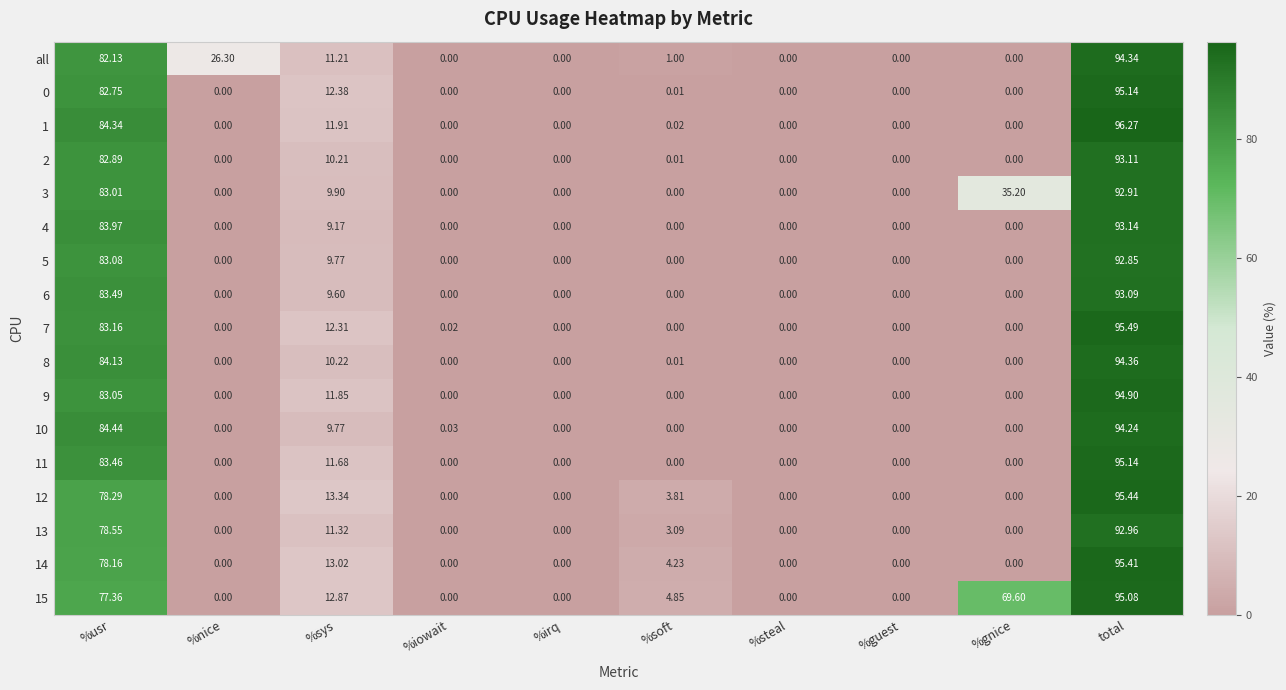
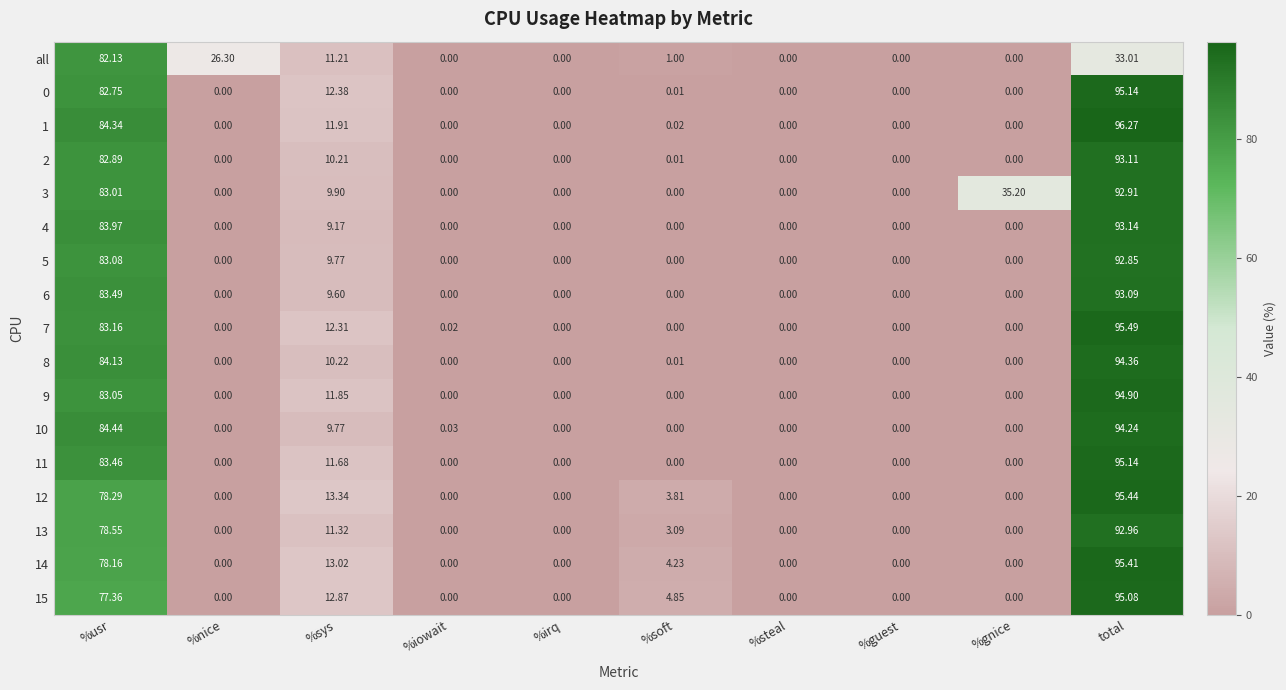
  {
    "all": {
      "%usr": 82.13,
      "%nice": 26.30,
      "%sys": 11.21,
      "%iowait": 0.00,
      "%irq": 0.00,
      "%soft": 1.00,
      "%steal": 0.00,
      "%guest": 0.00,
      "%gnice": 0.00,
-     "total": 94.34
+     "total": 33.01
    },
    "0": {
      "%usr": 82.75,
      "%nice": 0.00,
      "%sys": 12.38,
      "%iowait": 0.00,
      "%irq": 0.00,
      "%soft": 0.01,
      "%steal": 0.00,
      "%guest": 0.00,
      "%gnice": 0.00,
      "total": 95.14
    },
    "1": {
      "%usr": 84.34,
      "%nice": 0.00,
      "%sys": 11.91,
      "%iowait": 0.00,
      "%irq": 0.00,
      "%soft": 0.02,
      "%steal": 0.00,
      "%guest": 0.00,
      "%gnice": 0.00,
      "total": 96.27
    },
    "2": {
      "%usr": 82.89,
      "%nice": 0.00,
      "%sys": 10.21,
      "%iowait": 0.00,
      "%irq": 0.00,
      "%soft": 0.01,
      "%steal": 0.00,
      "%guest": 0.00,
      "%gnice": 0.00,
      "total": 93.11
    },
    "3": {
      "%usr": 83.01,
      "%nice": 0.00,
      "%sys": 9.90,
      "%iowait": 0.00,
      "%irq": 0.00,
      "%soft": 0.00,
      "%steal": 0.00,
      "%guest": 0.00,
      "%gnice": 35.20,
      "total": 92.91
    },
    "4": {
      "%usr": 83.97,
      "%nice": 0.00,
      "%sys": 9.17,
      "%iowait": 0.00,
      "%irq": 0.00,
      "%soft": 0.00,
      "%steal": 0.00,
      "%guest": 0.00,
      "%gnice": 0.00,
      "total": 93.14
    },
    "5": {
      "%usr": 83.08,
      "%nice": 0.00,
      "%sys": 9.77,
      "%iowait": 0.00,
      "%irq": 0.00,
      "%soft": 0.00,
      "%steal": 0.00,
      "%guest": 0.00,
      "%gnice": 0.00,
      "total": 92.85
    },
    "6": {
      "%usr": 83.49,
      "%nice": 0.00,
      "%sys": 9.60,
      "%iowait": 0.00,
      "%irq": 0.00,
      "%soft": 0.00,
      "%steal": 0.00,
      "%guest": 0.00,
      "%gnice": 0.00,
      "total": 93.09
    },
    "7": {
      "%usr": 83.16,
      "%nice": 0.00,
      "%sys": 12.31,
      "%iowait": 0.02,
      "%irq": 0.00,
      "%soft": 0.00,
      "%steal": 0.00,
      "%guest": 0.00,
      "%gnice": 0.00,
      "total": 95.49
    },
    "8": {
      "%usr": 84.13,
      "%nice": 0.00,
      "%sys": 10.22,
      "%iowait": 0.00,
      "%irq": 0.00,
      "%soft": 0.01,
      "%steal": 0.00,
      "%guest": 0.00,
      "%gnice": 0.00,
      "total": 94.36
    },
    "9": {
      "%usr": 83.05,
      "%nice": 0.00,
      "%sys": 11.85,
      "%iowait": 0.00,
      "%irq": 0.00,
      "%soft": 0.00,
      "%steal": 0.00,
      "%guest": 0.00,
      "%gnice": 0.00,
      "total": 94.90
    },
    "10": {
      "%usr": 84.44,
      "%nice": 0.00,
      "%sys": 9.77,
      "%iowait": 0.03,
      "%irq": 0.00,
      "%soft": 0.00,
      "%steal": 0.00,
      "%guest": 0.00,
      "%gnice": 0.00,
      "total": 94.24
    },
    "11": {
      "%usr": 83.46,
      "%nice": 0.00,
      "%sys": 11.68,
      "%iowait": 0.00,
      "%irq": 0.00,
      "%soft": 0.00,
      "%steal": 0.00,
      "%guest": 0.00,
      "%gnice": 0.00,
      "total": 95.14
    },
    "12": {
      "%usr": 78.29,
      "%nice": 0.00,
      "%sys": 13.34,
      "%iowait": 0.00,
      "%irq": 0.00,
      "%soft": 3.81,
      "%steal": 0.00,
      "%guest": 0.00,
      "%gnice": 0.00,
      "total": 95.44
    },
    "13": {
      "%usr": 78.55,
      "%nice": 0.00,
      "%sys": 11.32,
      "%iowait": 0.00,
      "%irq": 0.00,
      "%soft": 3.09,
      "%steal": 0.00,
      "%guest": 0.00,
      "%gnice": 0.00,
      "total": 92.96
    },
    "14": {
      "%usr": 78.16,
      "%nice": 0.00,
      "%sys": 13.02,
      "%iowait": 0.00,
      "%irq": 0.00,
      "%soft": 4.23,
      "%steal": 0.00,
      "%guest": 0.00,
      "%gnice": 0.00,
      "total": 95.41
    },
    "15": {
      "%usr": 77.36,
      "%nice": 0.00,
      "%sys": 12.87,
      "%iowait": 0.00,
      "%irq": 0.00,
      "%soft": 4.85,
      "%steal": 0.00,
      "%guest": 0.00,
-     "%gnice": 69.60,
+     "%gnice": 0.00,
      "total": 95.08
    }
  }
